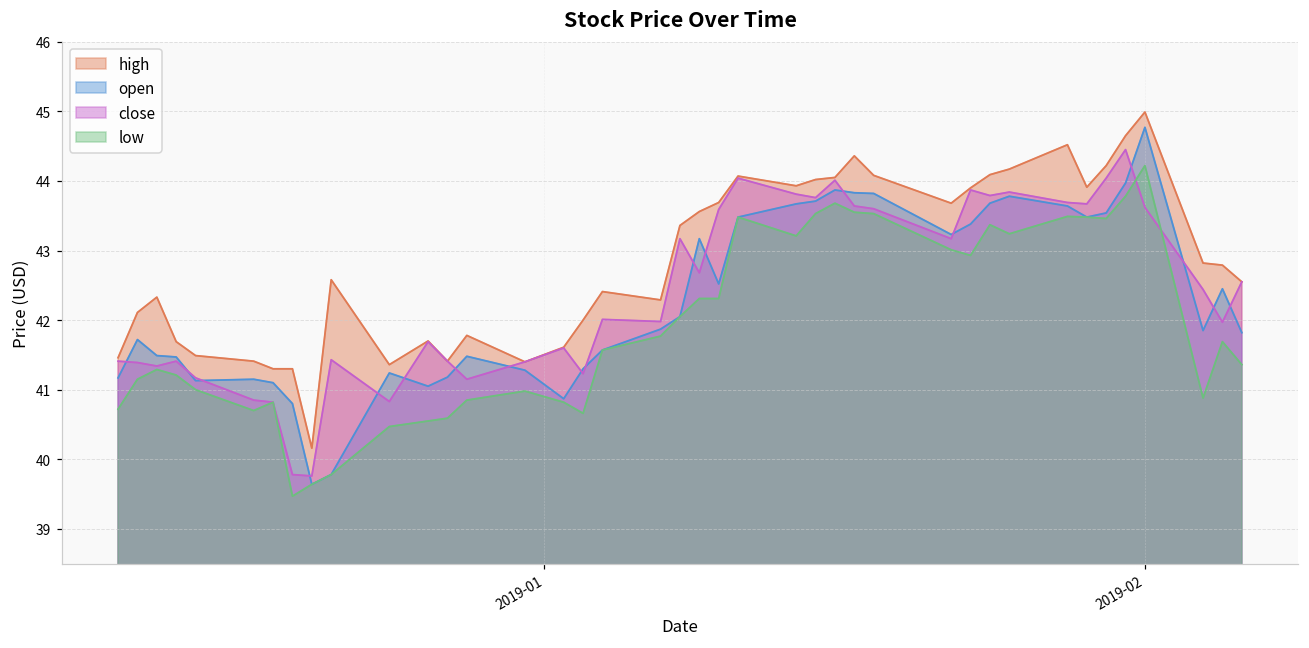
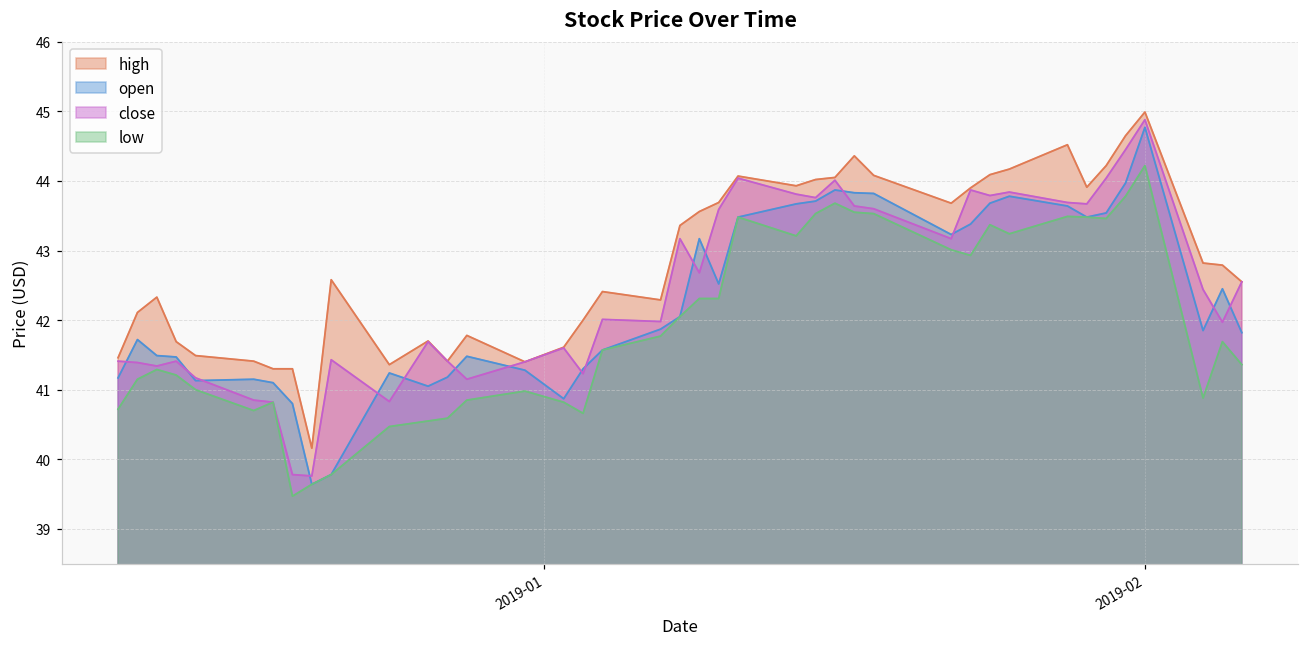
  {
    "high": {
      "2019-02": 45.0
    },
    "open": {
      "2019-02": 44.8
    },
    "close": {
-     "2019-02": 43.6
+     "2019-02": 44.9
    },
    "low": {
      "2019-02": 44.2
    }
  }
